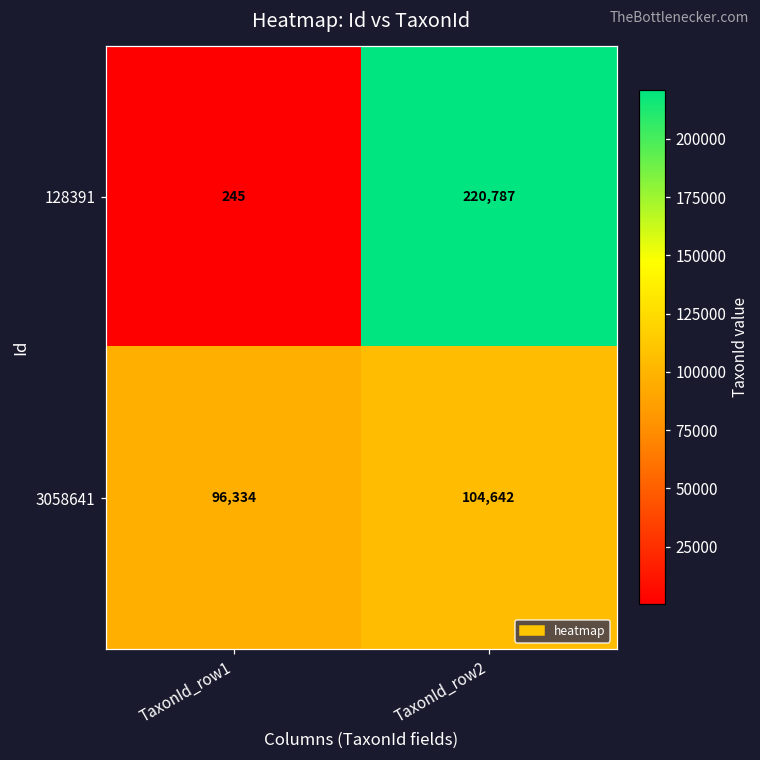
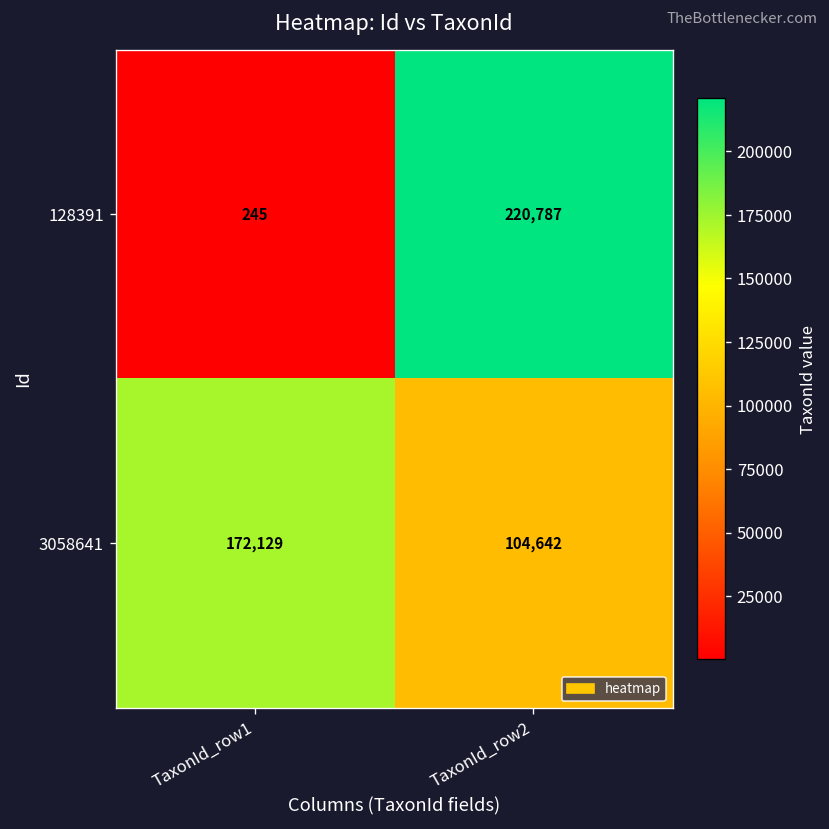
  {
    "128391": {
      "TaxonId_row1": "245",
      "TaxonId_row2": "220,787"
    },
    "3058641": {
-     "TaxonId_row1": "96,334",
+     "TaxonId_row1": "172,129",
      "TaxonId_row2": "104,642"
    }
  }
